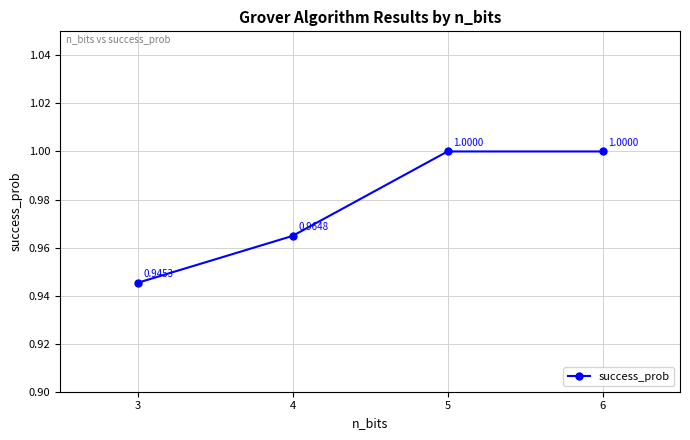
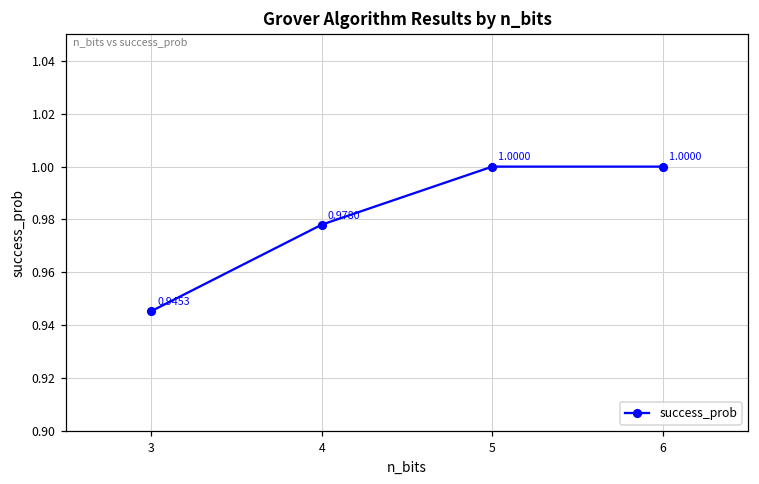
  {
    "3": 0.9453,
-   "4": 0.9648,
+   "4": 0.9780,
    "5": 1.0000,
    "6": 1.0000
  }
